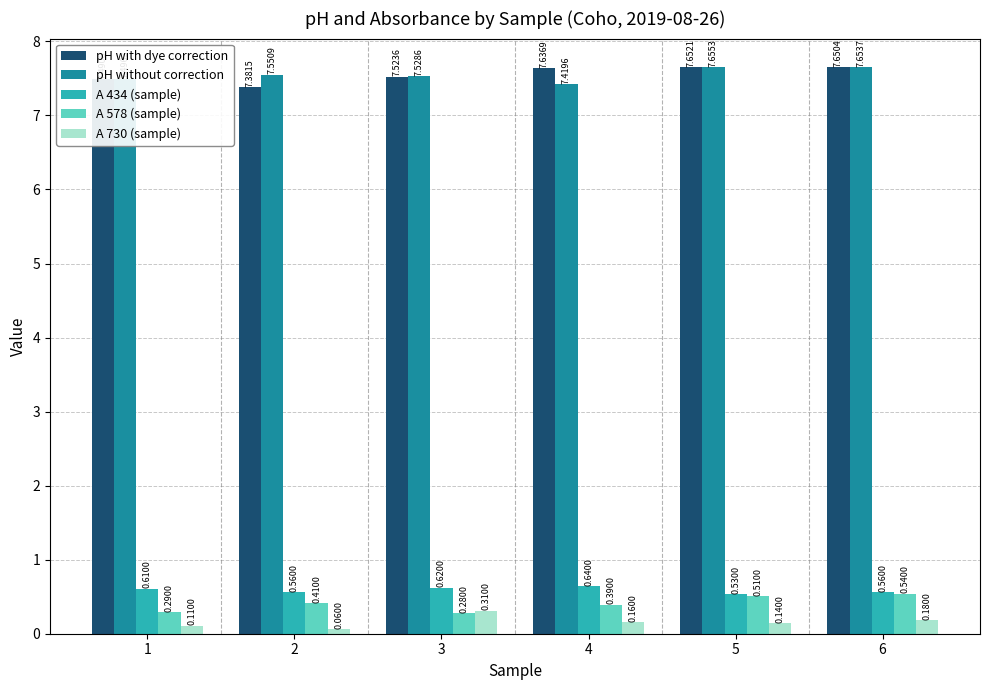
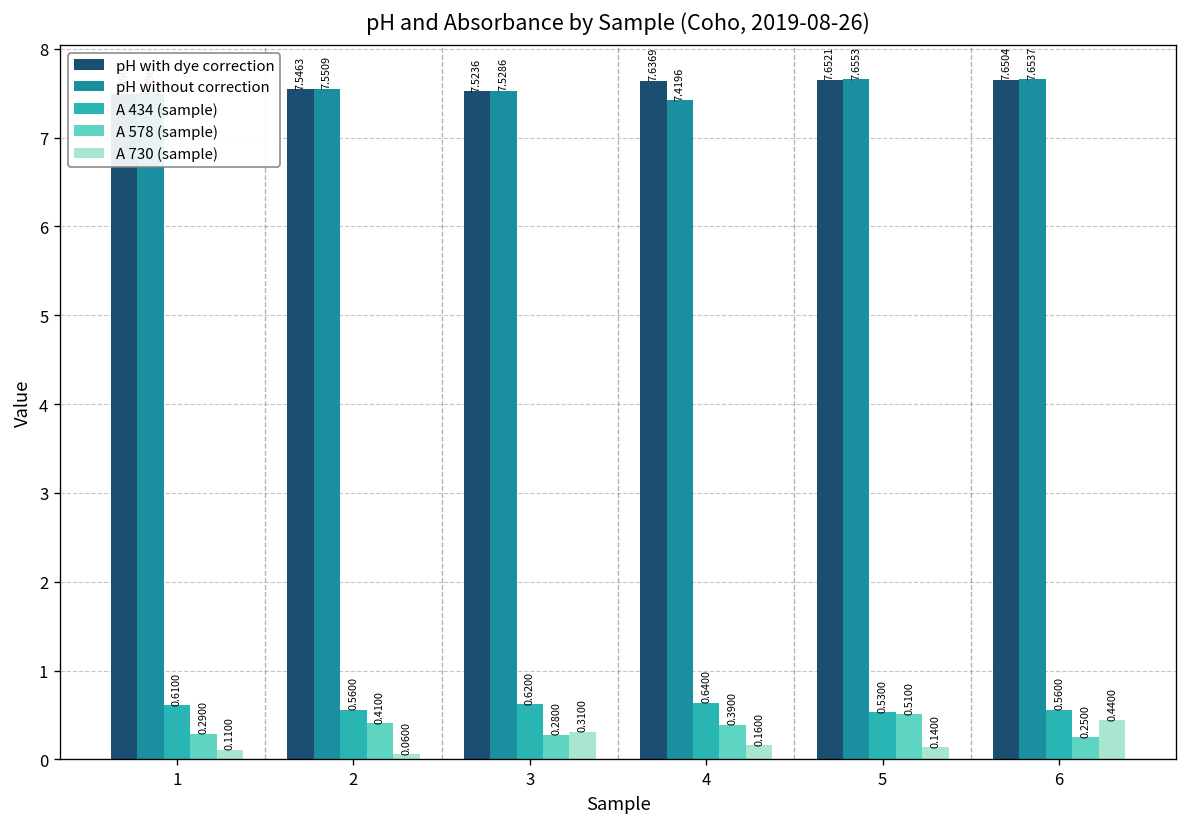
  {
    "pH with dye correction": {
-     "2": 7.3815,
+     "2": 7.5463,
      "3": 7.5236,
      "4": 7.6369,
      "5": 7.6521,
      "6": 7.6504
    },
    "A 578 (sample)": {
      "1": 0.2900,
      "2": 0.4100,
      "3": 0.2800,
      "4": 0.3900,
      "5": 0.5100,
-     "6": 0.5400
+     "6": 0.2500
    },
    "A 730 (sample)": {
      "1": 0.1100,
      "2": 0.0600,
      "3": 0.3100,
      "4": 0.1600,
      "5": 0.1400,
-     "6": 0.1800
+     "6": 0.4400
    }
  }
